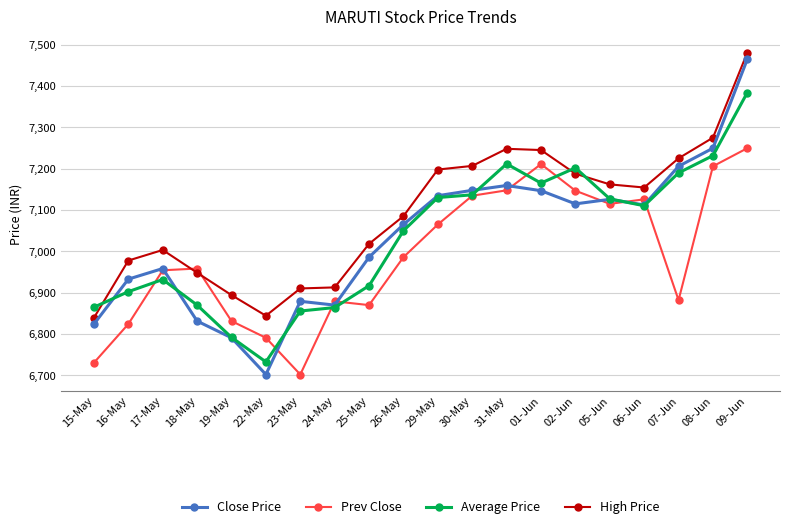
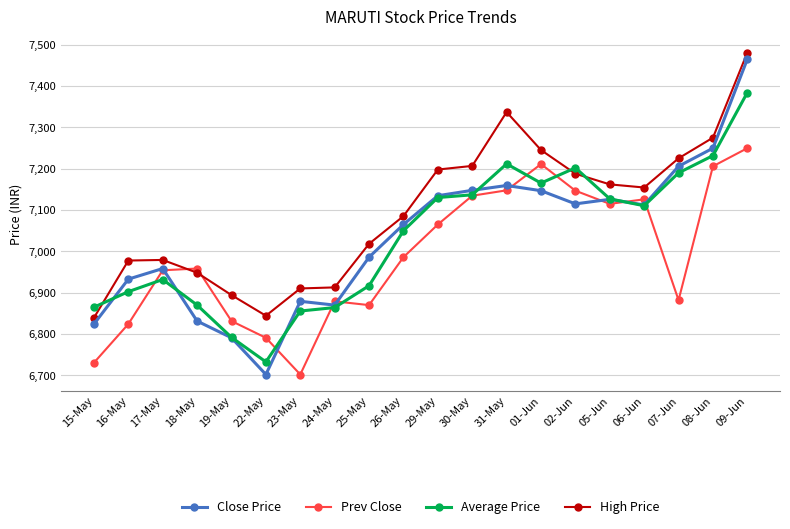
  {
    "Close Price": {
      "15-May": "6,820",
      "16-May": "6,930",
      "18-May": "6,830",
      "22-May": "6,700",
      "23-May": "6,880",
      "25-May": "6,990",
      "26-May": "7,060",
      "30-May": "7,150",
      "31-May": "7,160",
      "01-Jun": "7,150",
      "02-Jun": "7,110",
      "07-Jun": "7,210",
      "08-Jun": "7,250",
      "09-Jun": "7,460"
    },
    "Prev Close": {
      "15-May": "6,730",
      "16-May": "6,820",
      "18-May": "6,960",
      "19-May": "6,830",
      "22-May": "6,790",
      "23-May": "6,700",
      "24-May": "6,880",
      "25-May": "6,870",
      "26-May": "6,990",
      "29-May": "7,060",
      "31-May": "7,150",
      "01-Jun": "7,210",
      "02-Jun": "7,150",
      "05-Jun": "7,110",
      "06-Jun": "7,130",
      "07-Jun": "6,880",
      "08-Jun": "7,210",
      "09-Jun": "7,250"
    },
    "Average Price": {
      "15-May": "6,860",
      "16-May": "6,900",
      "17-May": "6,930",
      "18-May": "6,870",
      "22-May": "6,730",
      "23-May": "6,860",
      "25-May": "6,920",
      "26-May": "7,050",
      "31-May": "7,210",
      "01-Jun": "7,170",
      "02-Jun": "7,200",
      "07-Jun": "7,190",
      "08-Jun": "7,230",
      "09-Jun": "7,380"
    },
    "High Price": {
      "15-May": "6,840",
      "16-May": "6,980",
-     "17-May": "7,000",
+     "17-May": "6,980",
      "18-May": "6,950",
      "19-May": "6,890",
      "22-May": "6,840",
      "23-May": "6,910",
      "24-May": "6,910",
      "25-May": "7,020",
      "26-May": "7,090",
      "29-May": "7,200",
      "30-May": "7,210",
-     "31-May": "7,250",
+     "31-May": "7,340",
      "01-Jun": "7,250",
      "02-Jun": "7,190",
      "05-Jun": "7,160",
      "06-Jun": "7,150",
      "07-Jun": "7,230",
      "08-Jun": "7,270",
      "09-Jun": "7,480"
    }
  }
